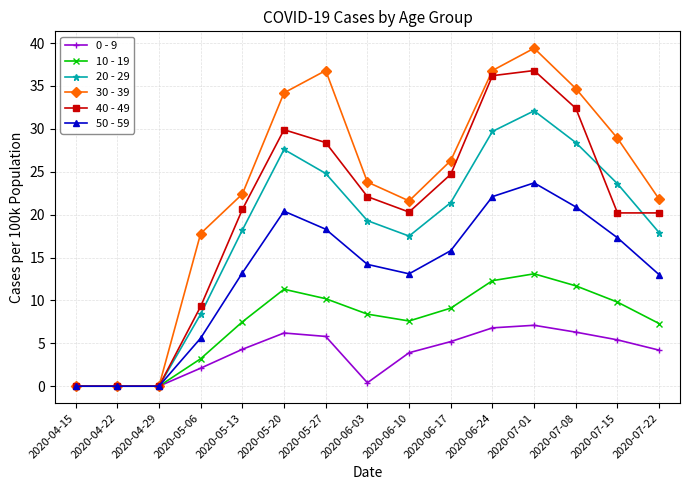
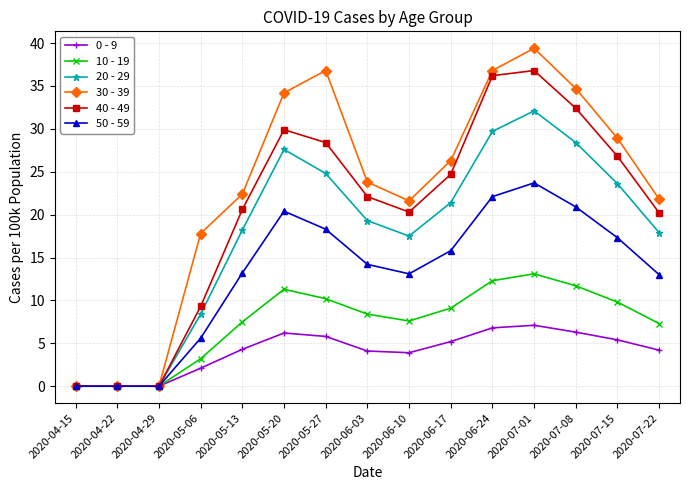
  {
    "0 - 9": {
      "2020-05-06": 2,
      "2020-05-13": 4,
      "2020-05-20": 6,
      "2020-05-27": 6,
-     "2020-06-03": 0,
+     "2020-06-03": 4,
      "2020-06-10": 4,
      "2020-06-17": 5,
      "2020-06-24": 7,
      "2020-07-01": 7,
      "2020-07-08": 6,
      "2020-07-15": 5,
      "2020-07-22": 4
    },
    "10 - 19": {
      "2020-05-06": 3,
      "2020-05-13": 8,
      "2020-05-20": 11,
      "2020-05-27": 10,
      "2020-06-03": 8,
      "2020-06-10": 8,
      "2020-06-17": 9,
      "2020-06-24": 12,
      "2020-07-01": 13,
      "2020-07-08": 12,
      "2020-07-15": 10,
      "2020-07-22": 7
    },
    "20 - 29": {
      "2020-05-06": 8,
      "2020-05-13": 18,
      "2020-05-20": 28,
      "2020-05-27": 25,
      "2020-06-03": 19,
      "2020-06-10": 18,
      "2020-06-17": 21,
      "2020-06-24": 30,
      "2020-07-01": 32,
      "2020-07-08": 28,
      "2020-07-15": 24,
      "2020-07-22": 18
    },
    "30 - 39": {
      "2020-05-06": 18,
      "2020-05-13": 22,
      "2020-05-20": 34,
      "2020-05-27": 37,
      "2020-06-03": 24,
      "2020-06-10": 22,
      "2020-06-17": 26,
      "2020-06-24": 37,
      "2020-07-01": 39,
      "2020-07-08": 35,
      "2020-07-15": 29,
      "2020-07-22": 22
    },
    "40 - 49": {
      "2020-05-06": 9,
      "2020-05-13": 21,
      "2020-05-20": 30,
      "2020-05-27": 28,
      "2020-06-03": 22,
      "2020-06-10": 20,
      "2020-06-17": 25,
      "2020-06-24": 36,
      "2020-07-01": 37,
      "2020-07-08": 32,
-     "2020-07-15": 20,
+     "2020-07-15": 27,
      "2020-07-22": 20
    },
    "50 - 59": {
      "2020-05-06": 6,
      "2020-05-13": 13,
      "2020-05-20": 20,
      "2020-05-27": 18,
      "2020-06-03": 14,
      "2020-06-10": 13,
      "2020-06-17": 16,
      "2020-06-24": 22,
      "2020-07-01": 24,
      "2020-07-08": 21,
      "2020-07-15": 17,
      "2020-07-22": 13
    }
  }
